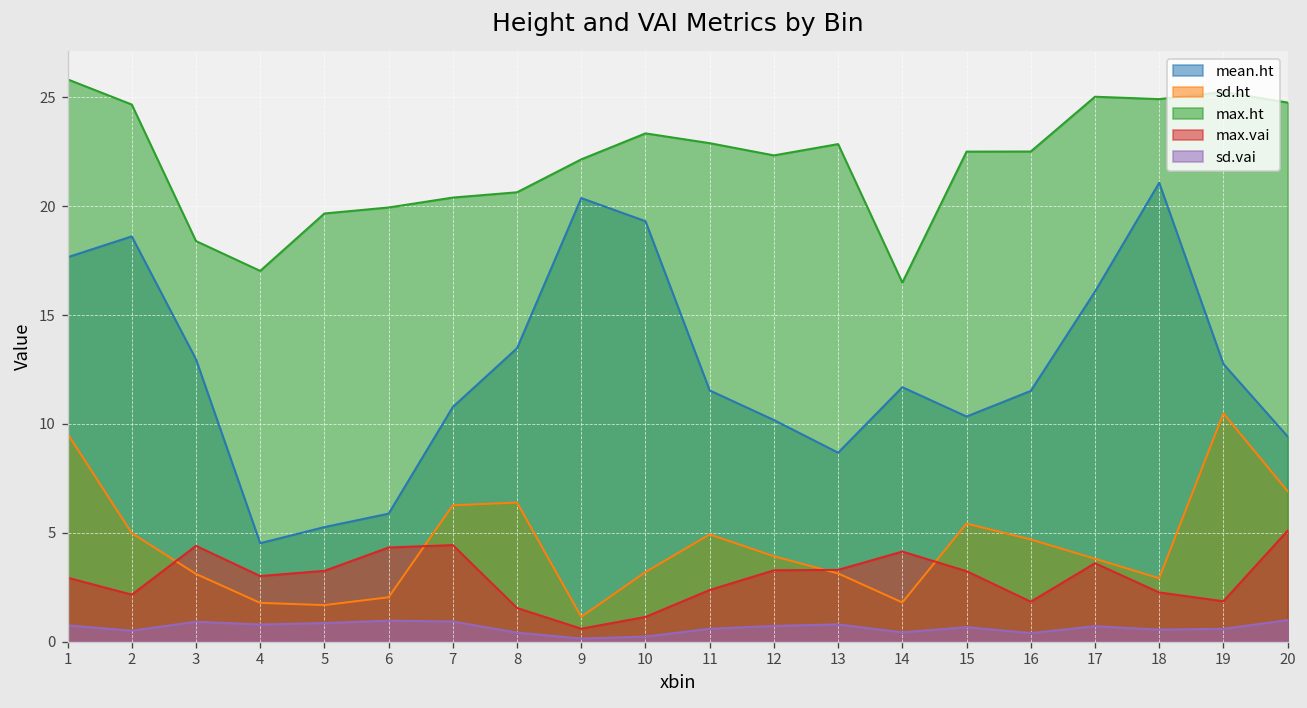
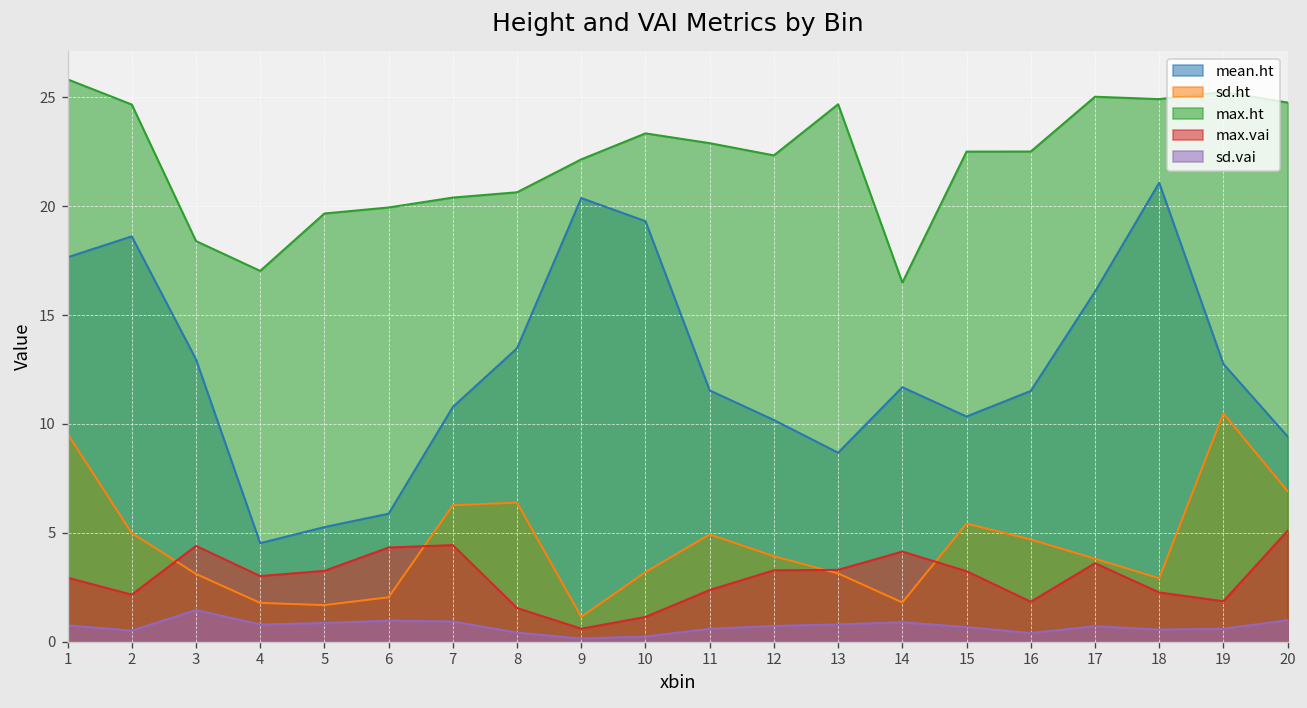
  {
    "mean.ht": {
      "1": 17.7,
      "2": 18.6,
      "3": 13.0,
      "4": 4.5,
      "5": 5.3,
      "6": 5.9,
      "7": 10.8,
      "8": 13.5,
      "9": 20.4,
      "10": 19.3,
      "11": 11.5,
      "12": 10.2,
      "13": 8.7,
      "14": 11.7,
      "15": 10.3,
      "16": 11.5,
      "17": 16.1,
      "18": 21.1,
      "19": 12.8,
      "20": 9.4
    },
    "sd.ht": {
      "1": 9.6,
      "2": 5.0,
      "3": 3.1,
      "4": 1.8,
      "5": 1.7,
      "6": 2.0,
      "7": 6.3,
      "8": 6.4,
      "9": 1.1,
      "10": 3.2,
      "11": 4.9,
      "12": 3.9,
      "13": 3.1,
      "14": 1.8,
      "15": 5.4,
      "16": 4.7,
      "17": 3.8,
      "18": 2.9,
      "19": 10.5,
      "20": 6.9
    },
    "max.ht": {
      "1": 25.8,
      "2": 24.7,
      "3": 18.4,
      "4": 17.0,
      "5": 19.7,
      "6": 19.9,
      "7": 20.4,
      "8": 20.6,
      "9": 22.2,
      "10": 23.3,
      "11": 22.9,
      "12": 22.3,
-     "13": 22.9,
+     "13": 24.7,
      "14": 16.5,
      "15": 22.5,
      "16": 22.5,
      "17": 25.0,
      "18": 24.9,
      "20": 24.8
    },
    "max.vai": {
      "1": 2.9,
      "2": 2.2,
      "3": 4.4,
      "4": 3.0,
      "5": 3.3,
      "6": 4.3,
      "7": 4.4,
      "8": 1.5,
      "9": 0.6,
      "10": 1.1,
      "11": 2.4,
      "12": 3.3,
      "13": 3.3,
      "14": 4.1,
      "15": 3.2,
      "16": 1.8,
      "17": 3.6,
      "18": 2.3,
      "19": 1.9,
      "20": 5.1
    },
    "sd.vai": {
      "1": 0.7,
      "2": 0.5,
-     "3": 0.9,
+     "3": 1.5,
      "4": 0.8,
      "5": 0.9,
      "6": 1.0,
      "7": 0.9,
      "8": 0.4,
      "9": 0.1,
      "10": 0.2,
      "11": 0.6,
      "12": 0.7,
      "13": 0.8,
-     "14": 0.4,
+     "14": 0.9,
      "15": 0.7,
      "16": 0.4,
      "17": 0.7,
      "18": 0.6,
      "19": 0.6,
      "20": 1.0
    }
  }
